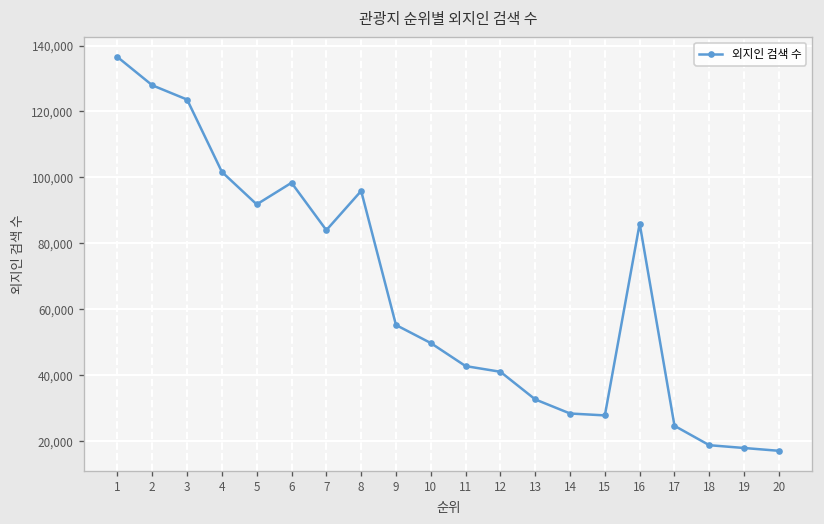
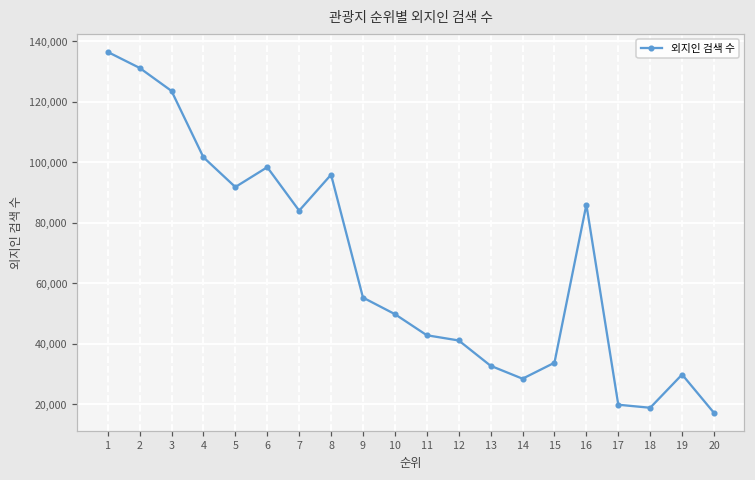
  {
    "1": "137,000",
-   "2": "128,000",
+   "2": "131,000",
    "3": "124,000",
    "4": "102,000",
    "5": "92,000",
    "6": "98,000",
    "7": "84,000",
    "8": "96,000",
    "9": "55,000",
    "10": "50,000",
    "11": "43,000",
    "12": "41,000",
    "13": "33,000",
    "14": "28,000",
-   "15": "28,000",
+   "15": "34,000",
    "16": "86,000",
-   "17": "25,000",
+   "17": "20,000",
    "18": "19,000",
-   "19": "18,000",
+   "19": "30,000",
    "20": "17,000"
  }
